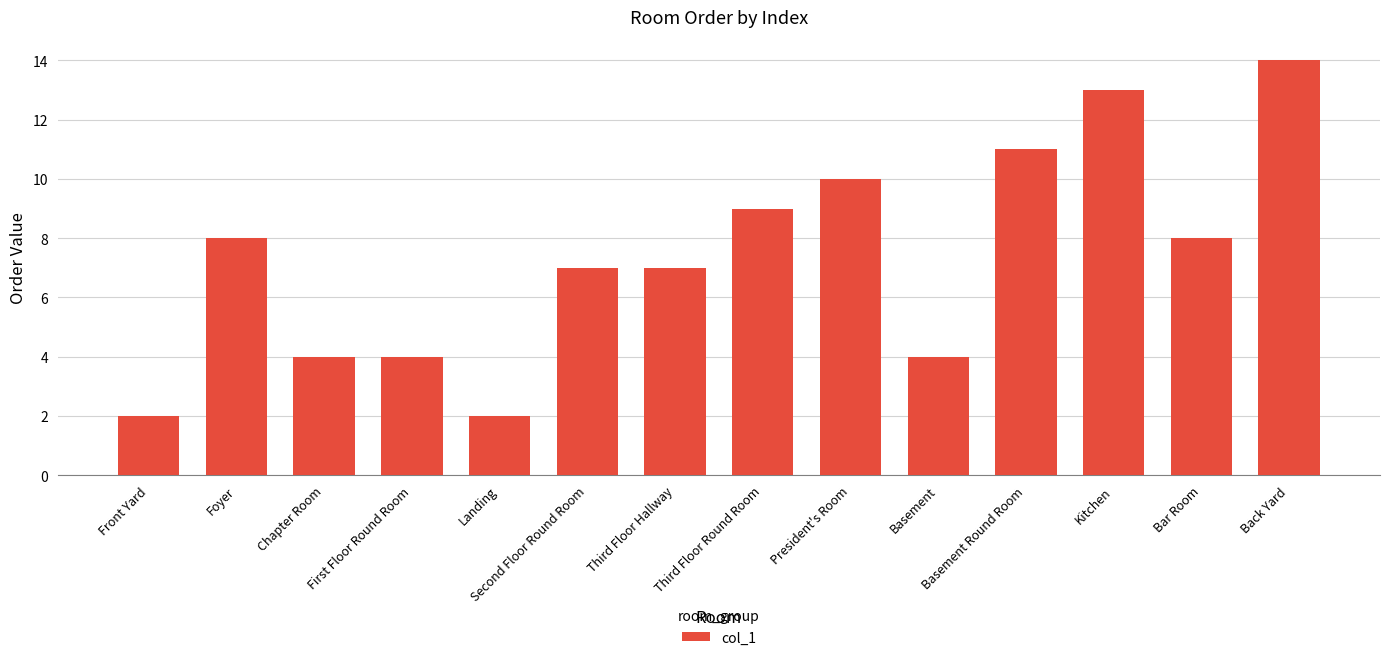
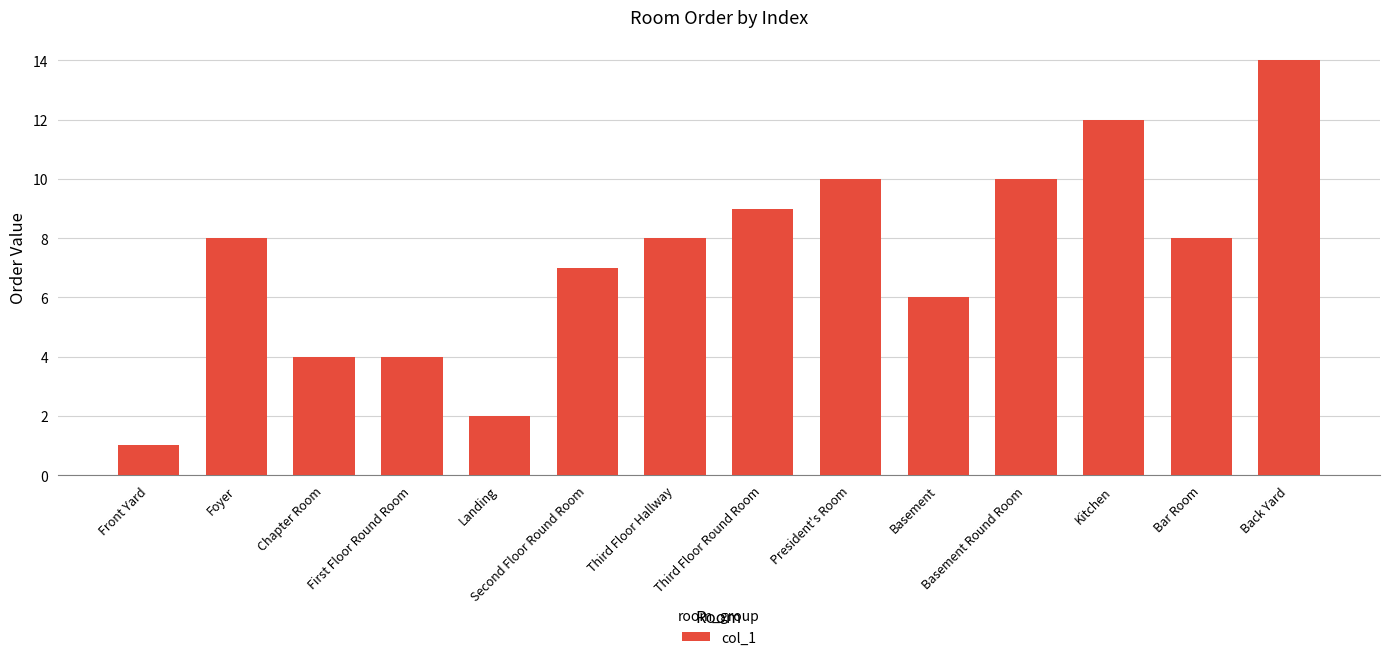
  {
-   "Front Yard": 2,
+   "Front Yard": 1,
    "Foyer": 8,
    "Chapter Room": 4,
    "First Floor Round Room": 4,
    "Landing": 2,
    "Second Floor Round Room": 7,
-   "Third Floor Hallway": 7,
+   "Third Floor Hallway": 8,
    "Third Floor Round Room": 9,
    "President's Room": 10,
-   "Basement": 4,
-   "Basement Round Room": 11,
-   "Kitchen": 13,
+   "Basement": 6,
+   "Basement Round Room": 10,
+   "Kitchen": 12,
    "Bar Room": 8,
    "Back Yard": 14
  }
